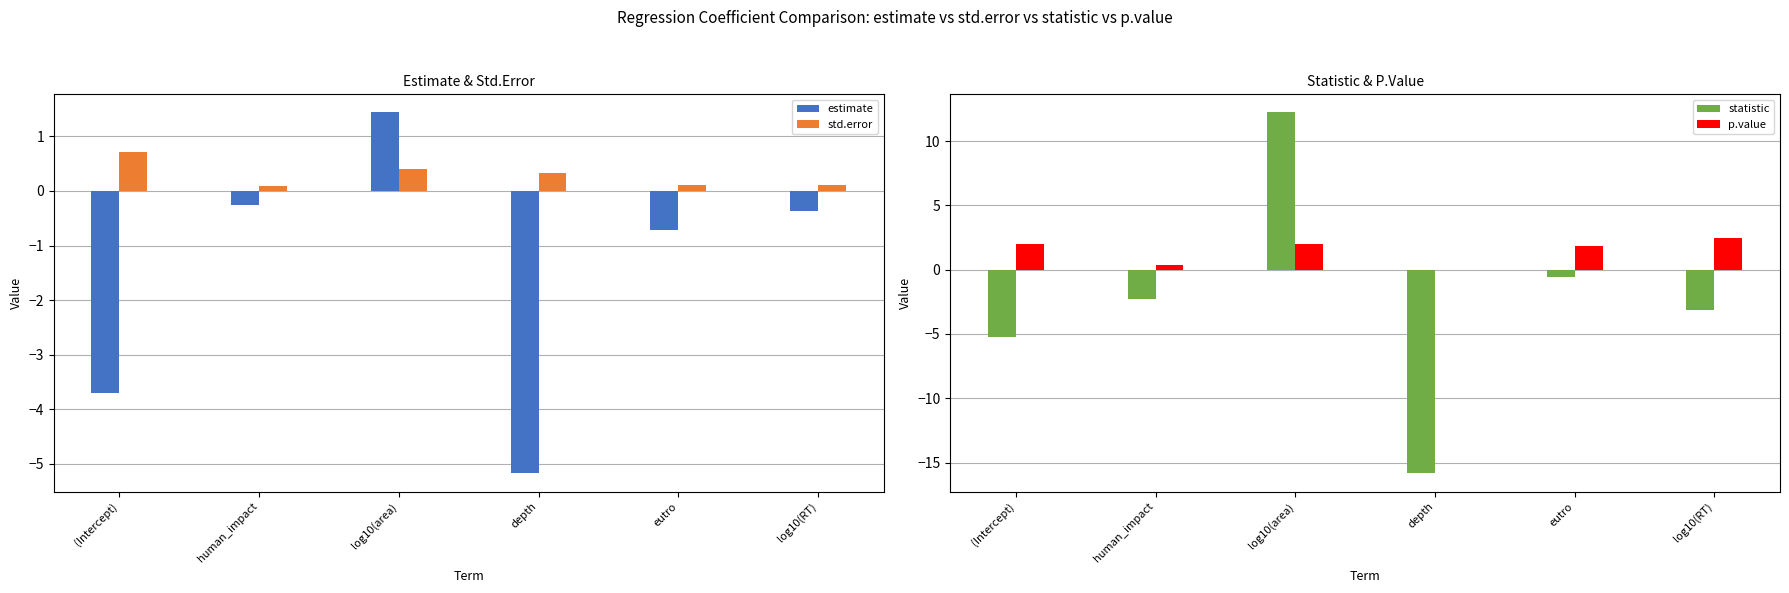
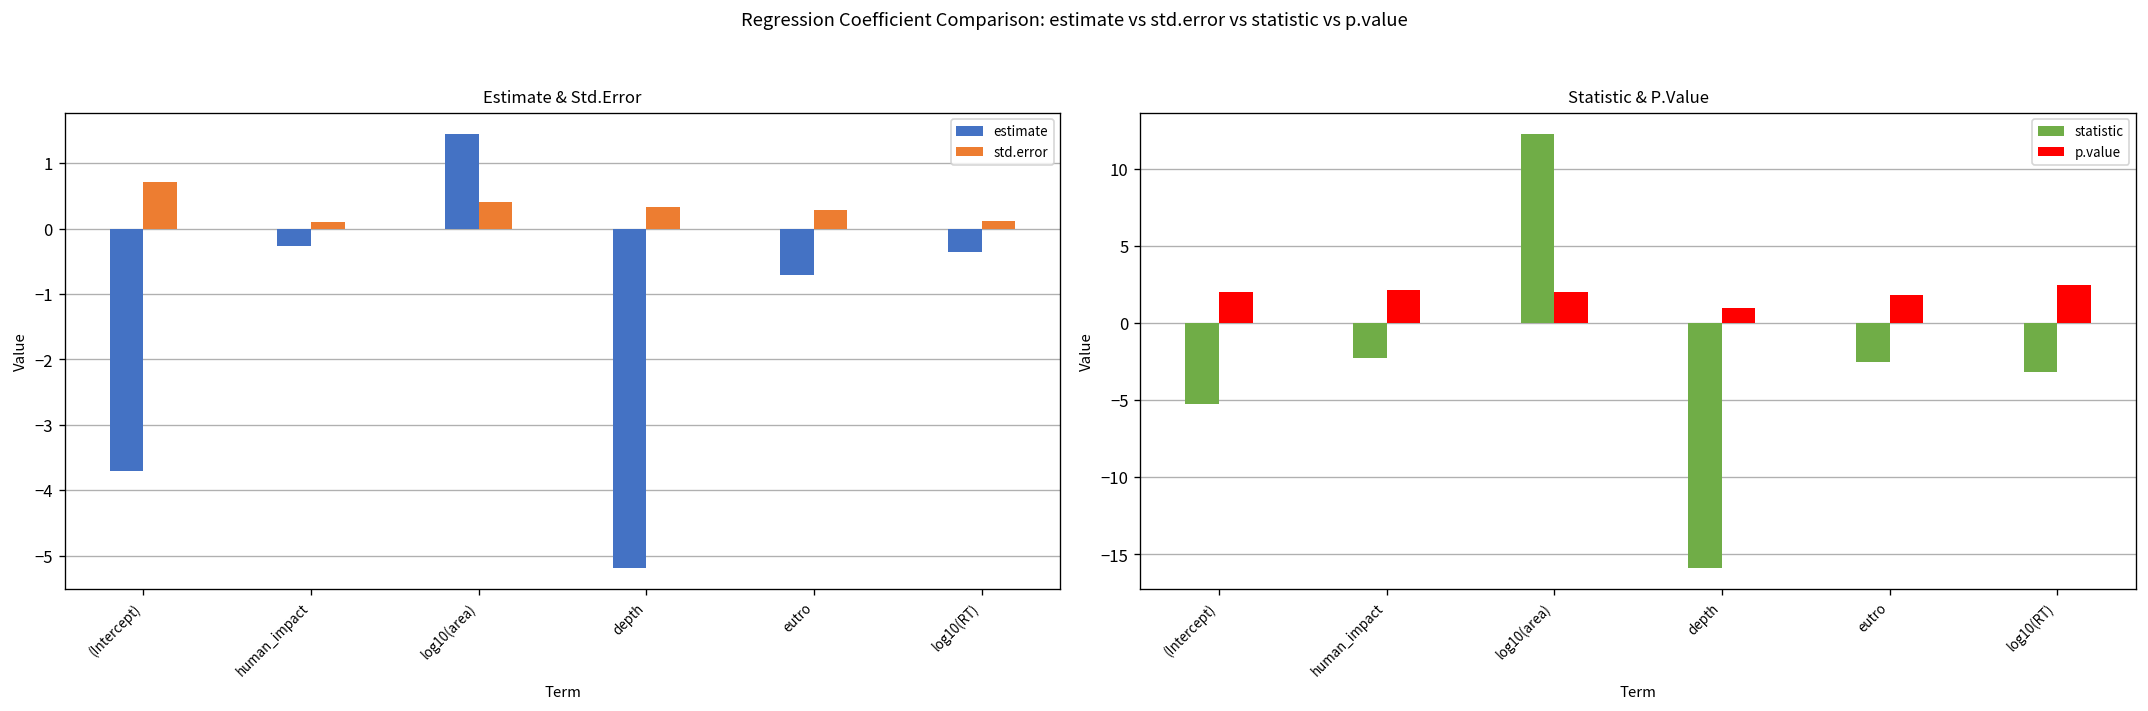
  {
    "Estimate & Std.Error": {
      "estimate": {
        "(Intercept)": -3.7,
        "human_impact": -0.3,
        "log10(area)": 1.4,
        "depth": -5.2,
        "eutro": -0.7,
        "log10(RT)": -0.4
      },
      "std.error": {
        "(Intercept)": 0.7,
        "human_impact": 0.1,
        "log10(area)": 0.4,
        "depth": 0.3,
-       "eutro": 0.1,
+       "eutro": 0.3,
        "log10(RT)": 0.1
      }
    },
    "Statistic & P.Value": {
      "statistic": {
        "(Intercept)": -5.2,
        "human_impact": -2.3,
        "log10(area)": 12.2,
        "depth": -15.9,
-       "eutro": -0.5,
+       "eutro": -2.5,
        "log10(RT)": -3.2
      },
      "p.value": {
        "(Intercept)": 2.0,
-       "human_impact": 0.4,
+       "human_impact": 2.1,
        "log10(area)": 2.0,
-       "depth": 0,
+       "depth": 1,
        "eutro": 1.8,
        "log10(RT)": 2.4
      }
    }
  }
